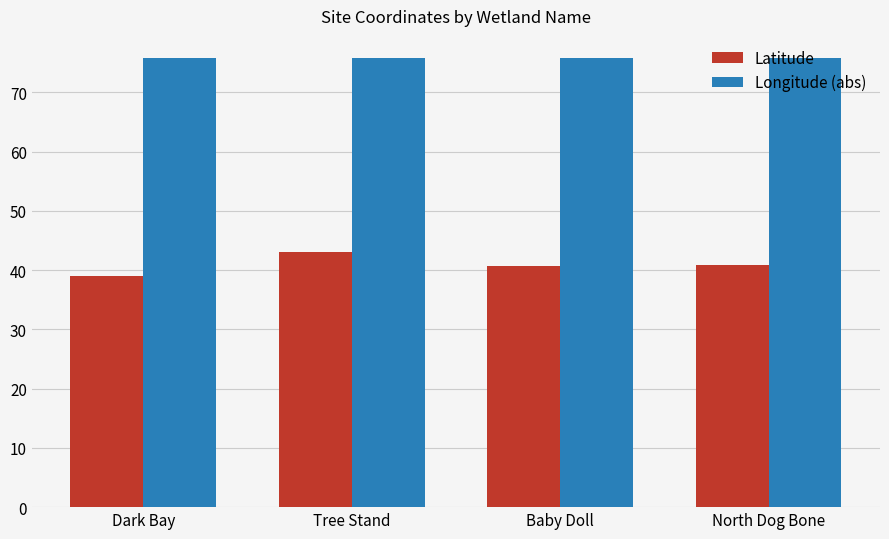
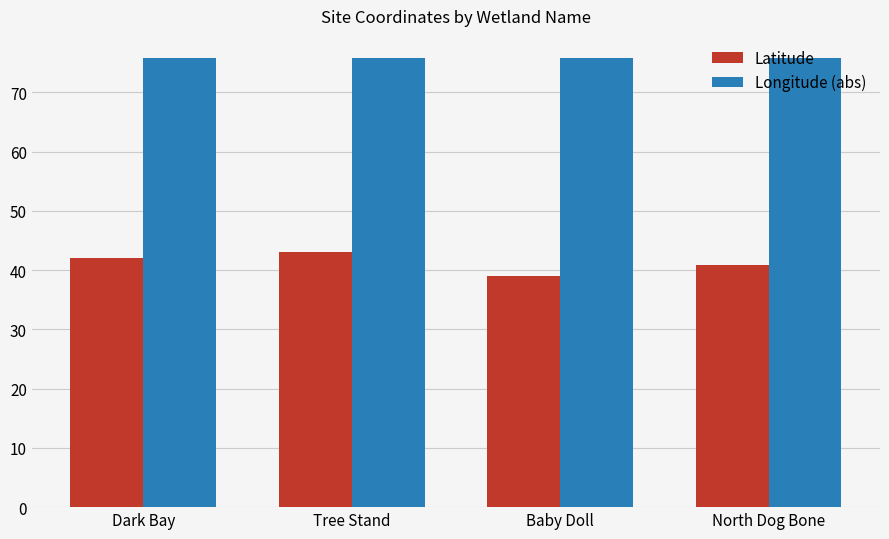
  {
    "Latitude": {
-     "Dark Bay": 39,
+     "Dark Bay": 42,
      "Tree Stand": 43,
-     "Baby Doll": 41,
+     "Baby Doll": 39,
      "North Dog Bone": 41
    },
    "Longitude (abs)": {
      "Dark Bay": 76,
      "Tree Stand": 76,
      "Baby Doll": 76,
      "North Dog Bone": 76
    }
  }
